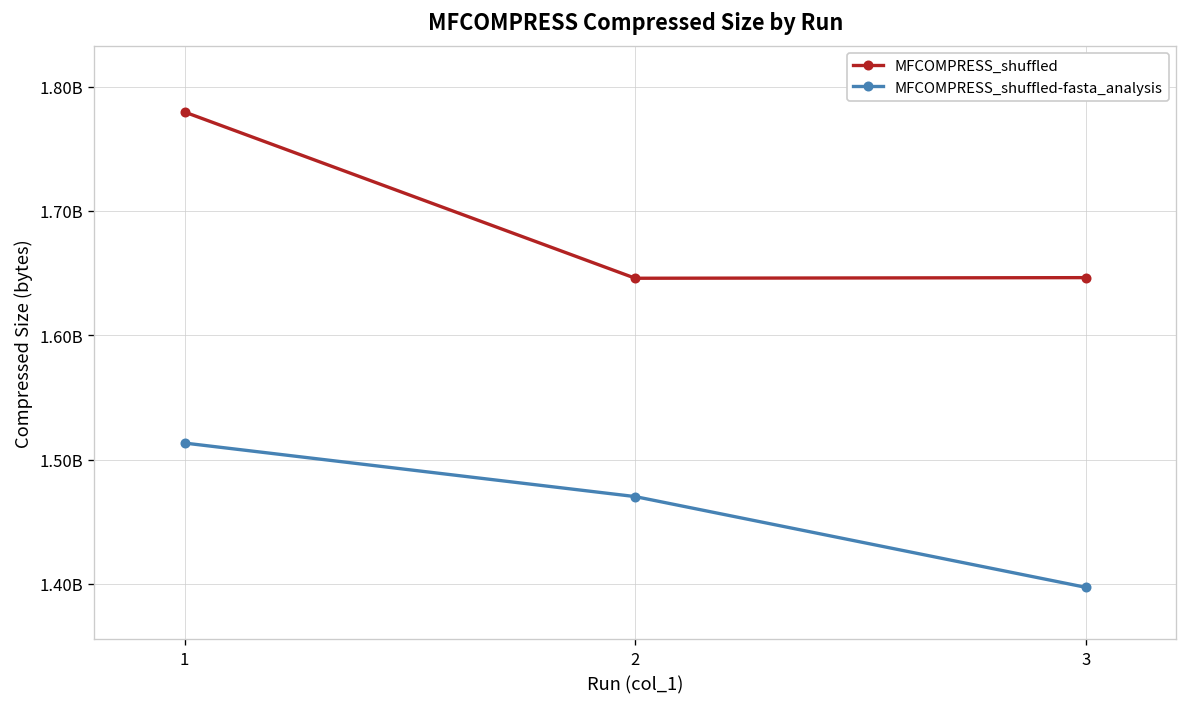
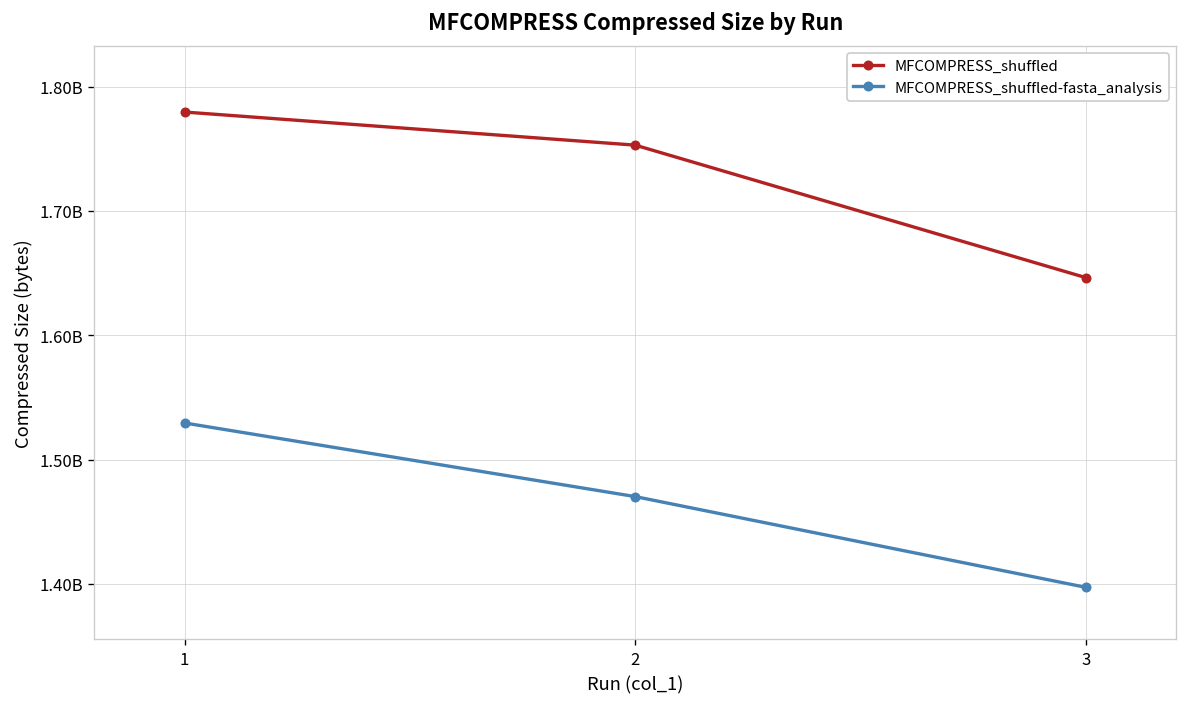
  {
    "MFCOMPRESS_shuffled": {
      "1": 1779000000,
-     "2": 1646000000,
+     "2": 1753000000,
      "3": 1646000000
    },
    "MFCOMPRESS_shuffled-fasta_analysis": {
-     "1": 1513000000,
+     "1": 1529000000,
      "2": 1470000000,
      "3": 1397000000
    }
  }
